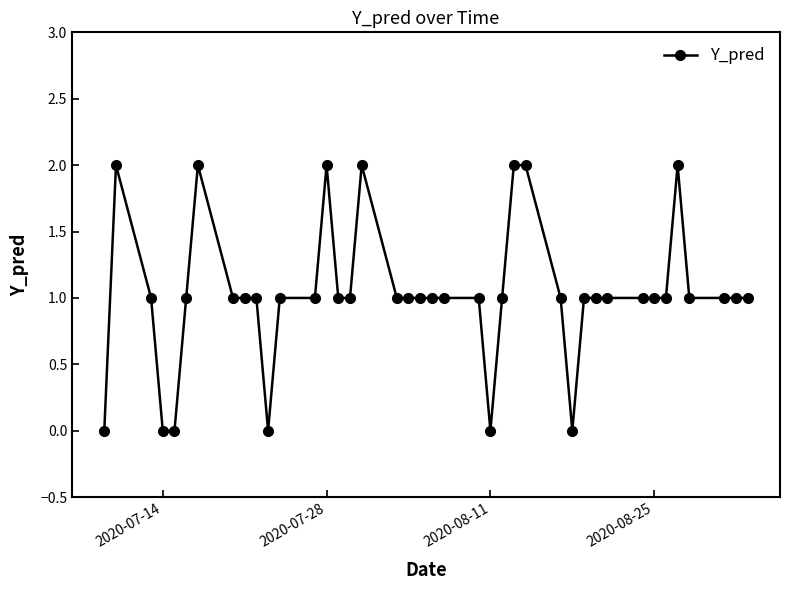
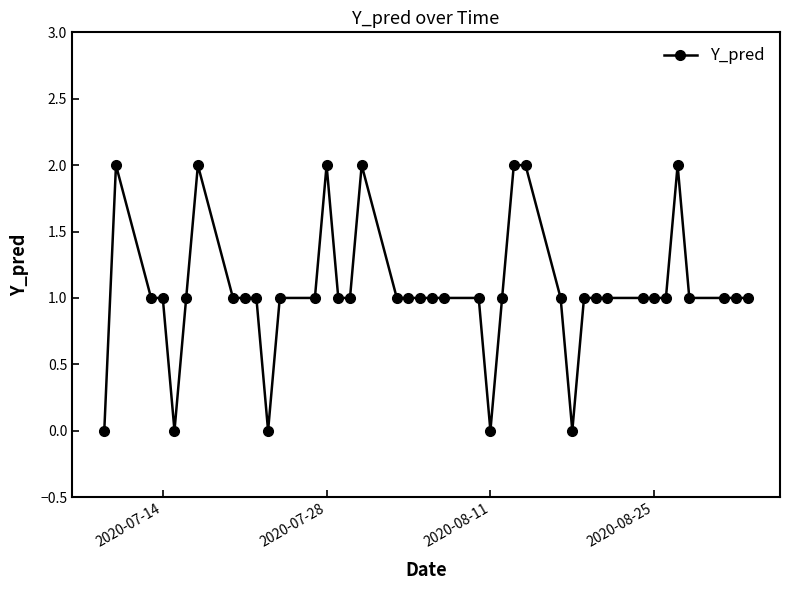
  {
-   "2020-07-14": 0,
+   "2020-07-14": 1,
    "2020-07-28": 2,
    "2020-08-11": 0,
    "2020-08-25": 1
  }
